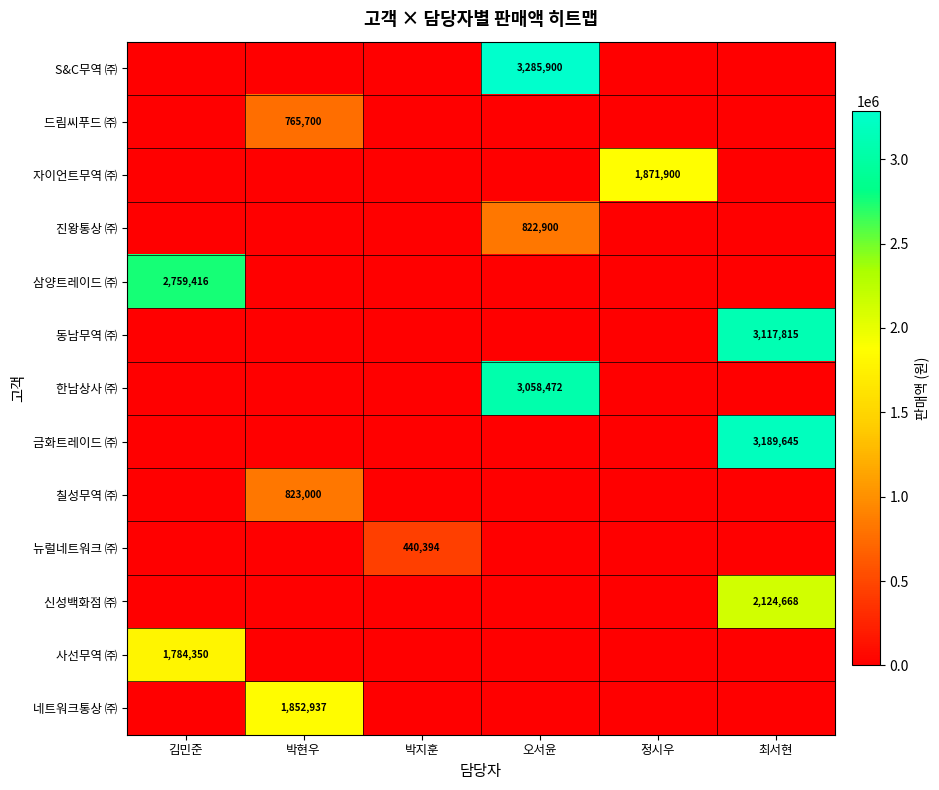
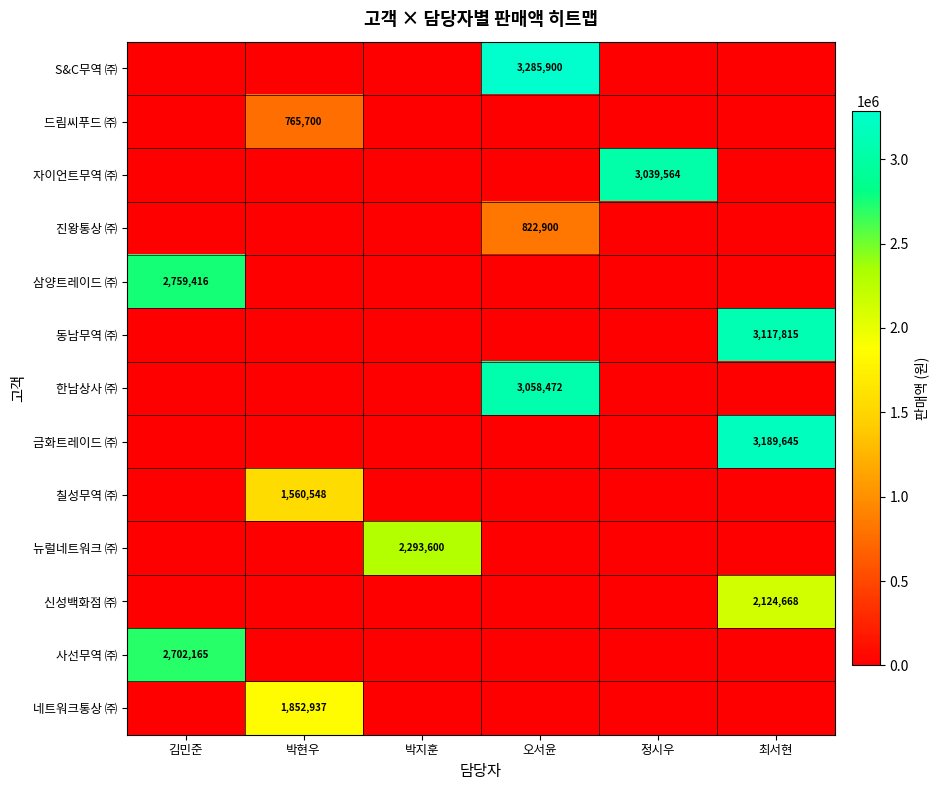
  {
    "S&C무역 ㈜": {
      "오서윤": "3,285,900"
    },
    "드림씨푸드 ㈜": {
      "박현우": "765,700"
    },
    "자이언트무역 ㈜": {
-     "정시우": "1,871,900"
+     "정시우": "3,039,564"
    },
    "진왕통상 ㈜": {
      "오서윤": "822,900"
    },
    "삼양트레이드 ㈜": {
      "김민준": "2,759,416"
    },
    "동남무역 ㈜": {
      "최서현": "3,117,815"
    },
    "한남상사 ㈜": {
      "오서윤": "3,058,472"
    },
    "금화트레이드 ㈜": {
      "최서현": "3,189,645"
    },
    "칠성무역 ㈜": {
-     "박현우": "823,000"
+     "박현우": "1,560,548"
    },
    "뉴럴네트워크 ㈜": {
-     "박지훈": "440,394"
+     "박지훈": "2,293,600"
    },
    "신성백화점 ㈜": {
      "최서현": "2,124,668"
    },
    "사선무역 ㈜": {
-     "김민준": "1,784,350"
+     "김민준": "2,702,165"
    },
    "네트워크통상 ㈜": {
      "박현우": "1,852,937"
    }
  }
